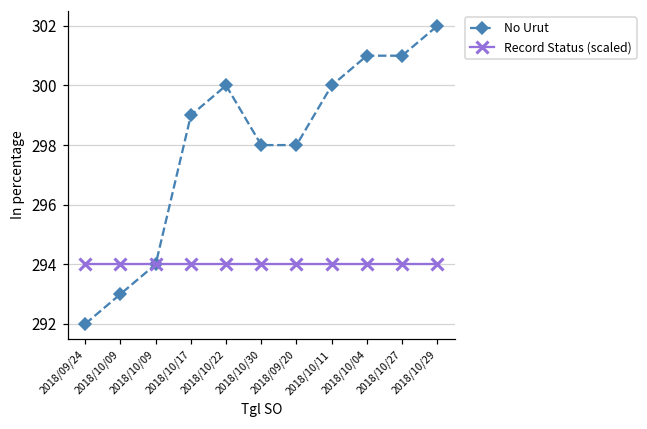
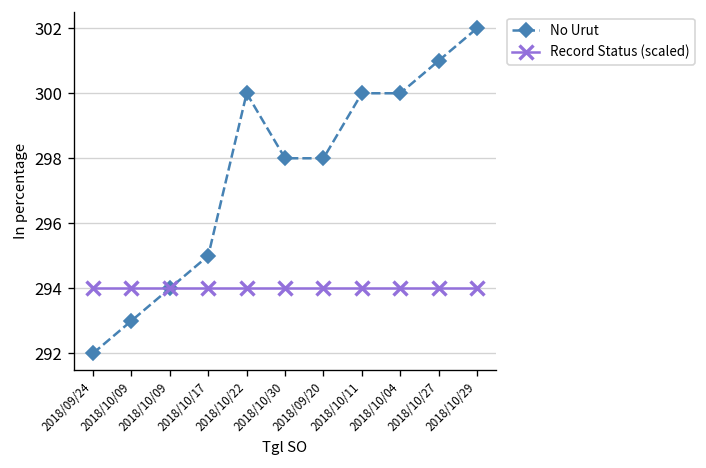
  {
    "No Urut": {
      "2018/09/24": 292,
-     "2018/10/17": 299,
+     "2018/10/17": 295,
      "2018/10/22": 300,
      "2018/10/30": 298,
      "2018/09/20": 298,
      "2018/10/11": 300,
-     "2018/10/04": 301,
+     "2018/10/04": 300,
      "2018/10/27": 301,
      "2018/10/29": 302
    },
    "Record Status (scaled)": {
      "2018/09/24": 294,
      "2018/10/17": 294,
      "2018/10/22": 294,
      "2018/10/30": 294,
      "2018/09/20": 294,
      "2018/10/11": 294,
      "2018/10/04": 294,
      "2018/10/27": 294,
      "2018/10/29": 294
    }
  }
